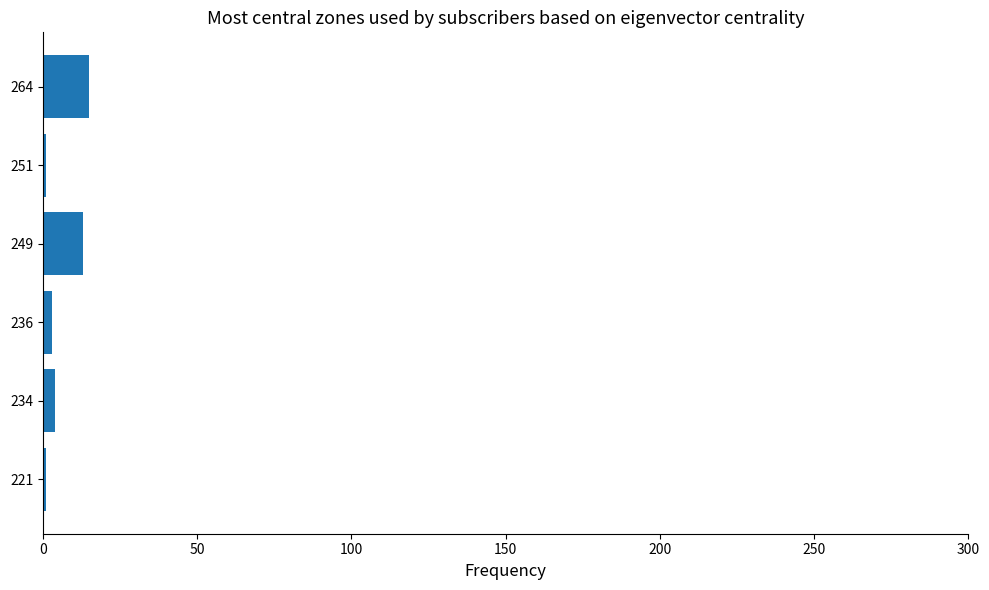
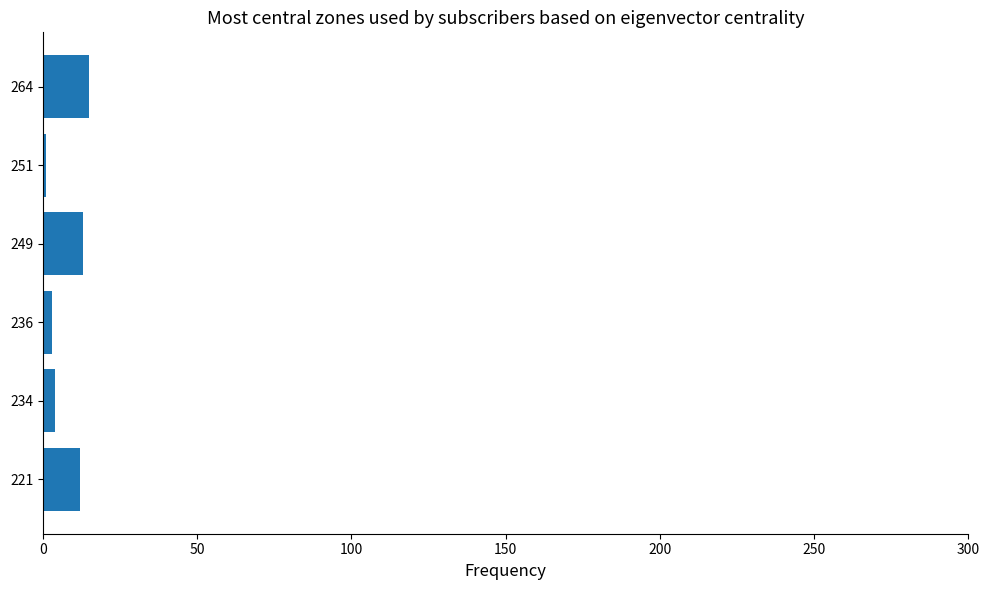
  {
    "264": 15,
    "251": 1,
    "249": 13,
    "236": 3,
    "234": 4,
-   "221": 1
+   "221": 12
  }
